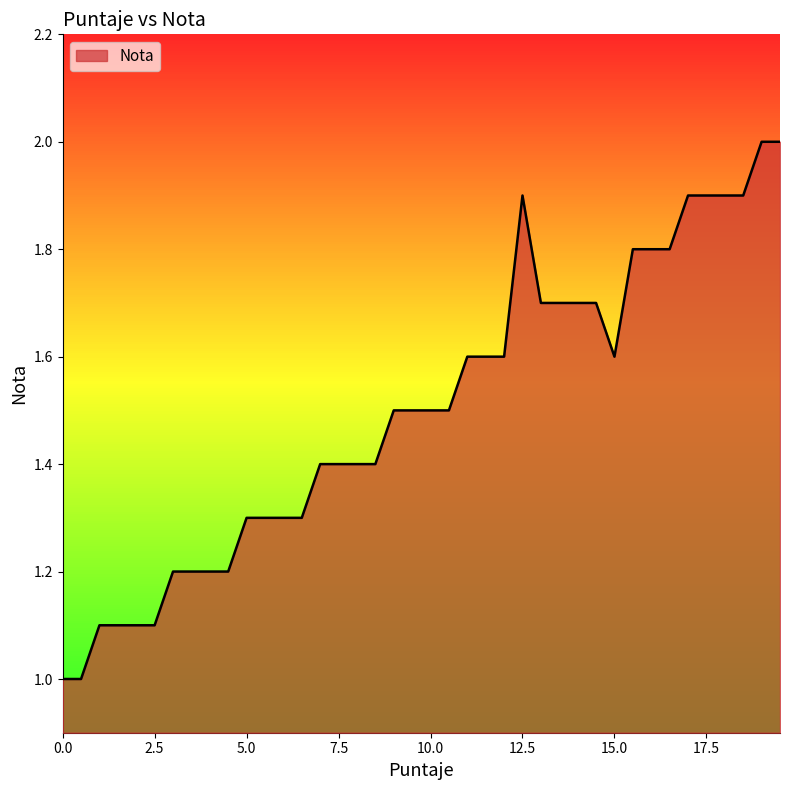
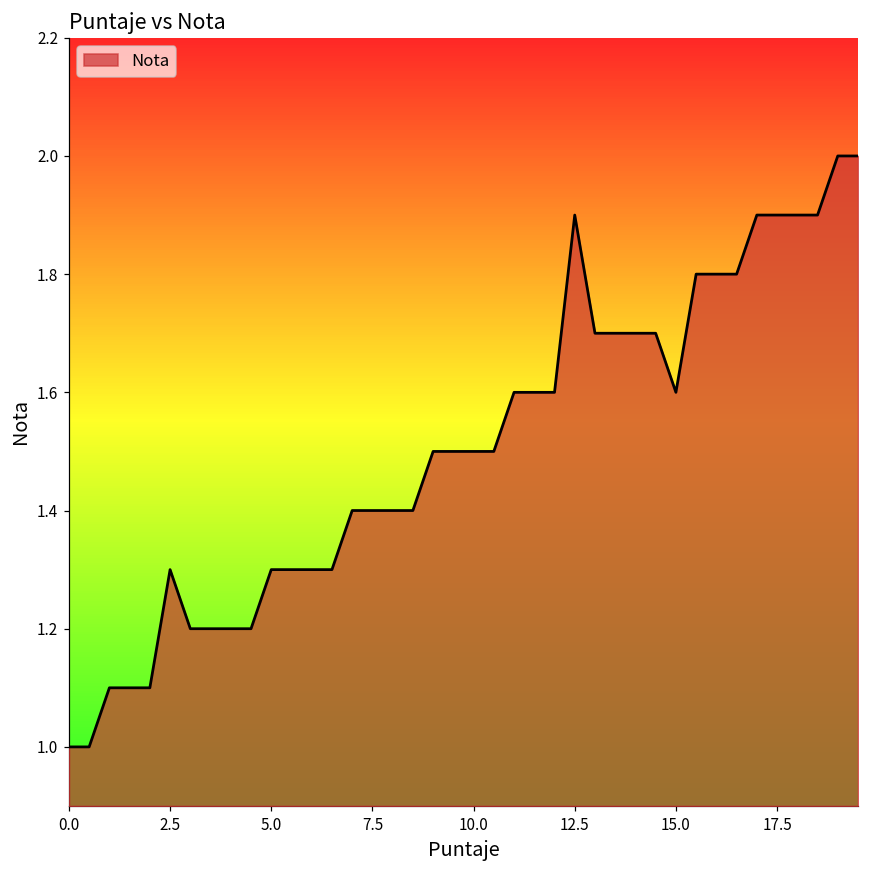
  {
    "0.0": 1.0,
-   "2.5": 1.1,
+   "2.5": 1.3,
    "5.0": 1.3,
    "7.5": 1.4,
    "10.0": 1.5,
    "12.5": 1.9,
    "15.0": 1.6,
    "17.5": 1.9
  }
